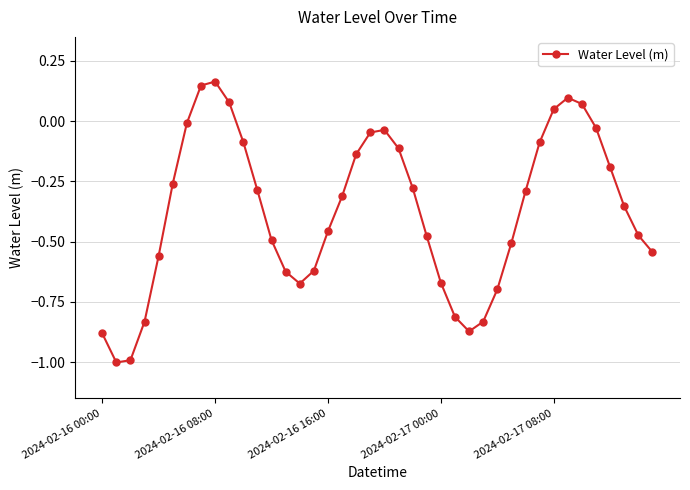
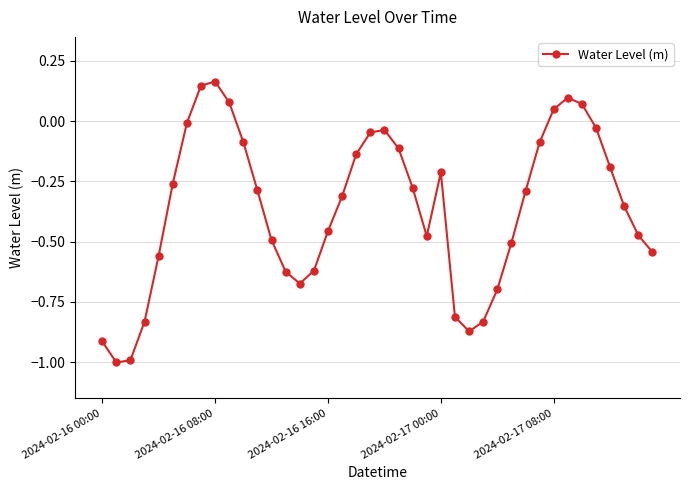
  {
-   "2024-02-16 00:00": -0.88,
+   "2024-02-16 00:00": -0.91,
    "2024-02-16 08:00": 0.16,
    "2024-02-16 16:00": -0.46,
-   "2024-02-17 00:00": -0.67,
+   "2024-02-17 00:00": -0.21,
    "2024-02-17 08:00": 0.05
  }
